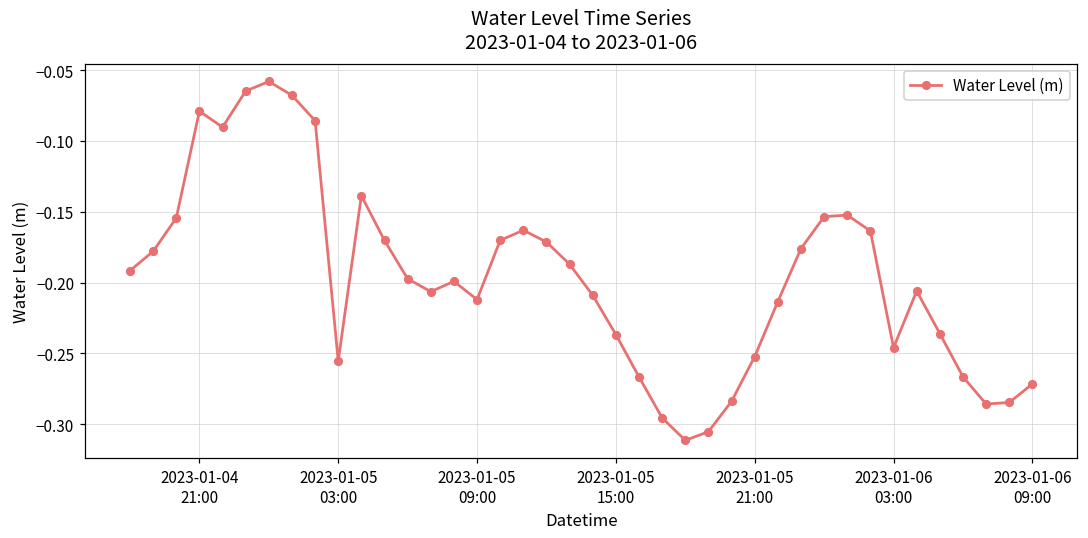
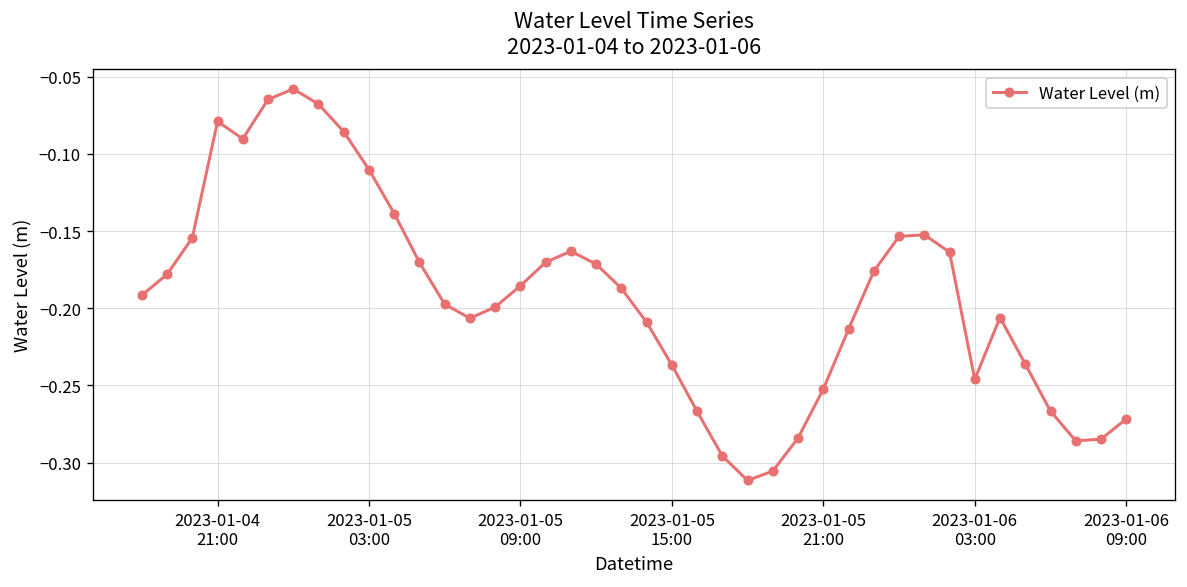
  {
    "2023-01-04 21:00": -0.079,
-   "2023-01-05 03:00": -0.255,
-   "2023-01-05 09:00": -0.212,
+   "2023-01-05 03:00": -0.110,
+   "2023-01-05 09:00": -0.185,
    "2023-01-05 15:00": -0.237,
    "2023-01-05 21:00": -0.252,
    "2023-01-06 03:00": -0.246,
    "2023-01-06 09:00": -0.272
  }
